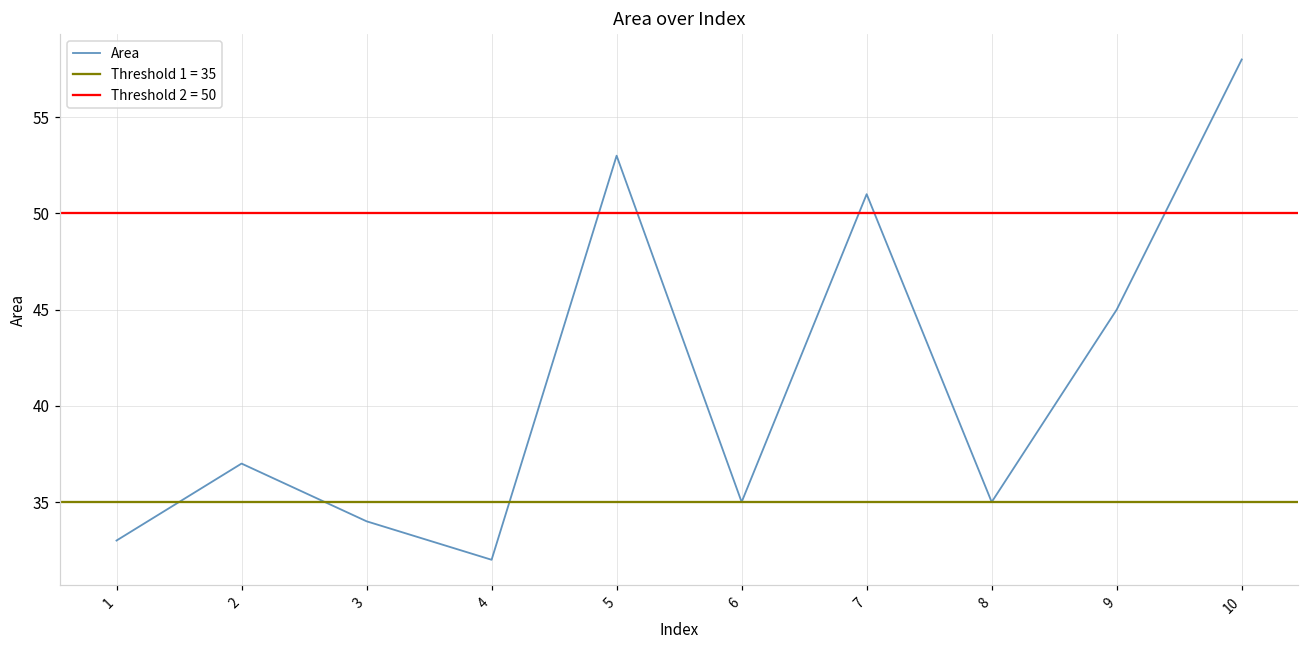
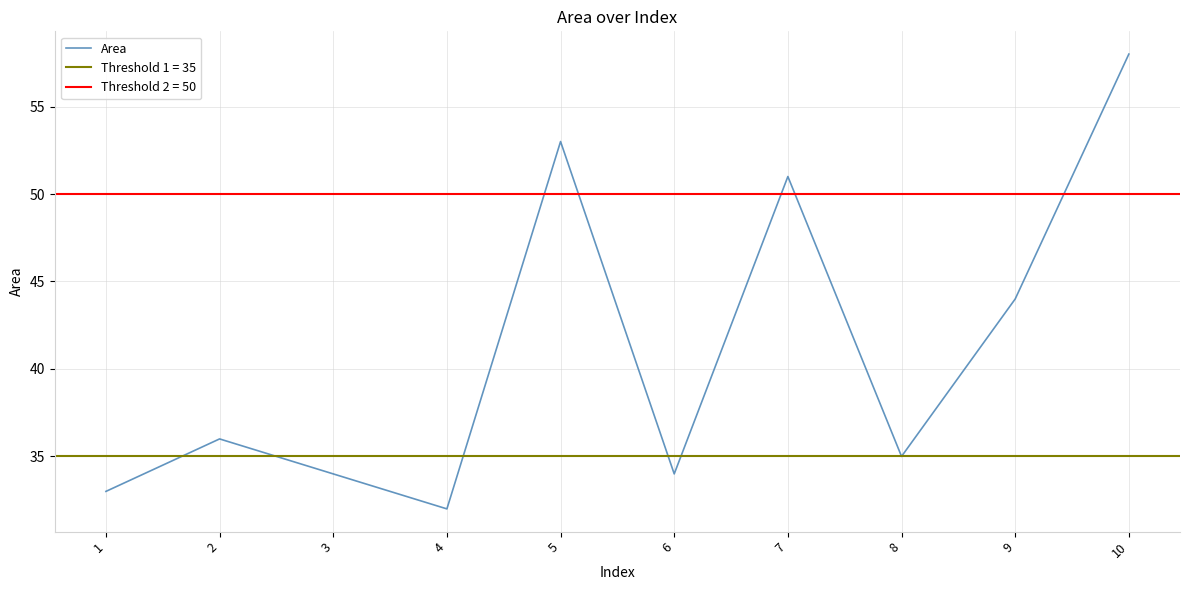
  {
    "1": 33,
-   "2": 37,
+   "2": 36,
    "3": 34,
    "4": 32,
    "5": 53,
-   "6": 35,
+   "6": 34,
    "7": 51,
    "8": 35,
-   "9": 45,
+   "9": 44,
    "10": 58
  }
